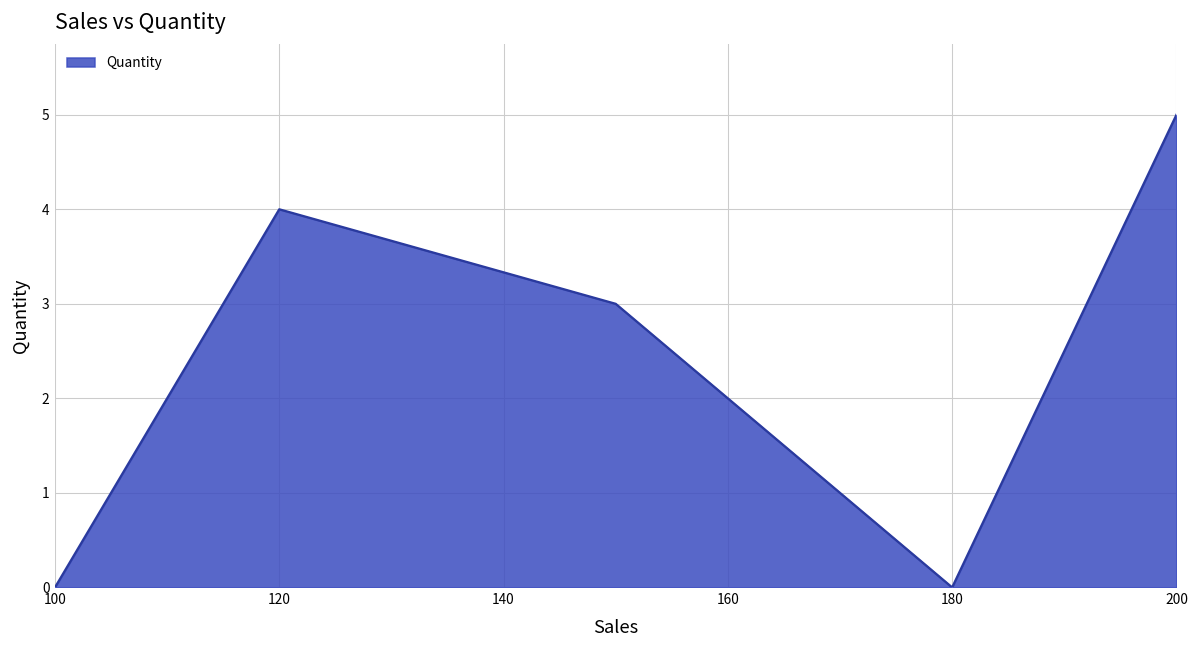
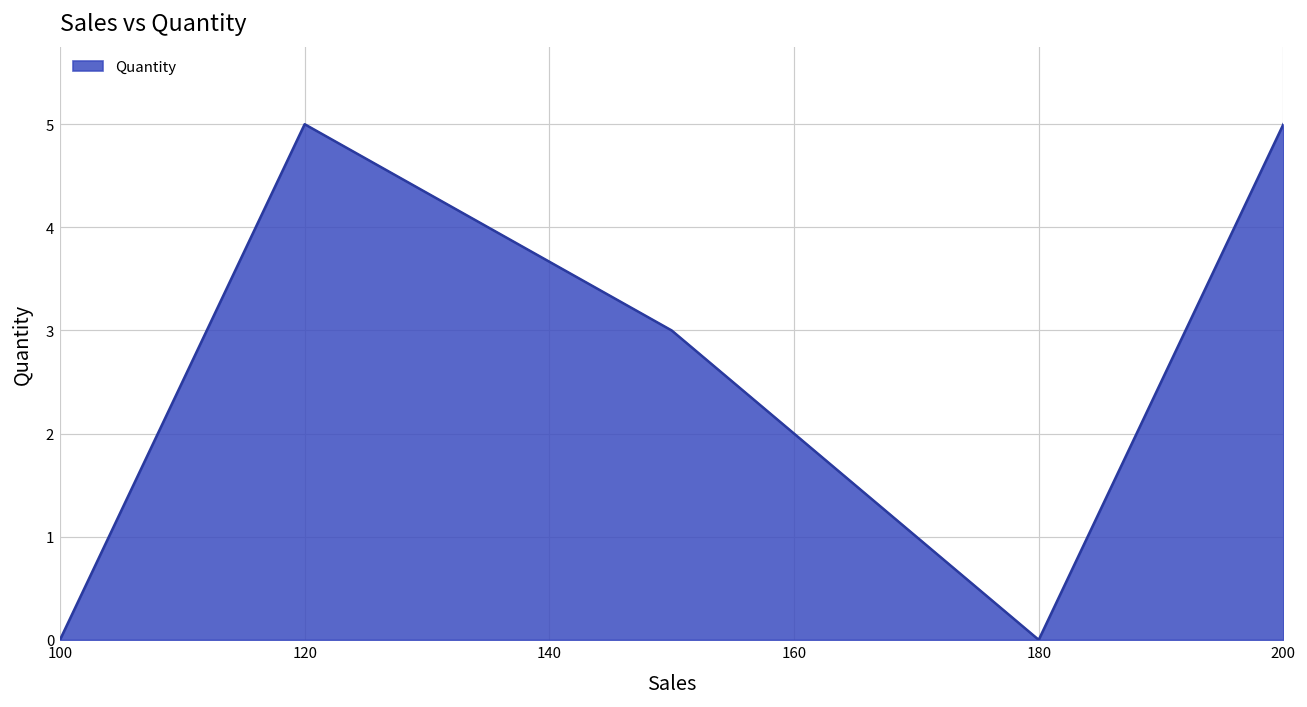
  {
    "100": 0,
-   "120": 4,
+   "120": 5,
    "180": 0,
    "200": 5
  }
